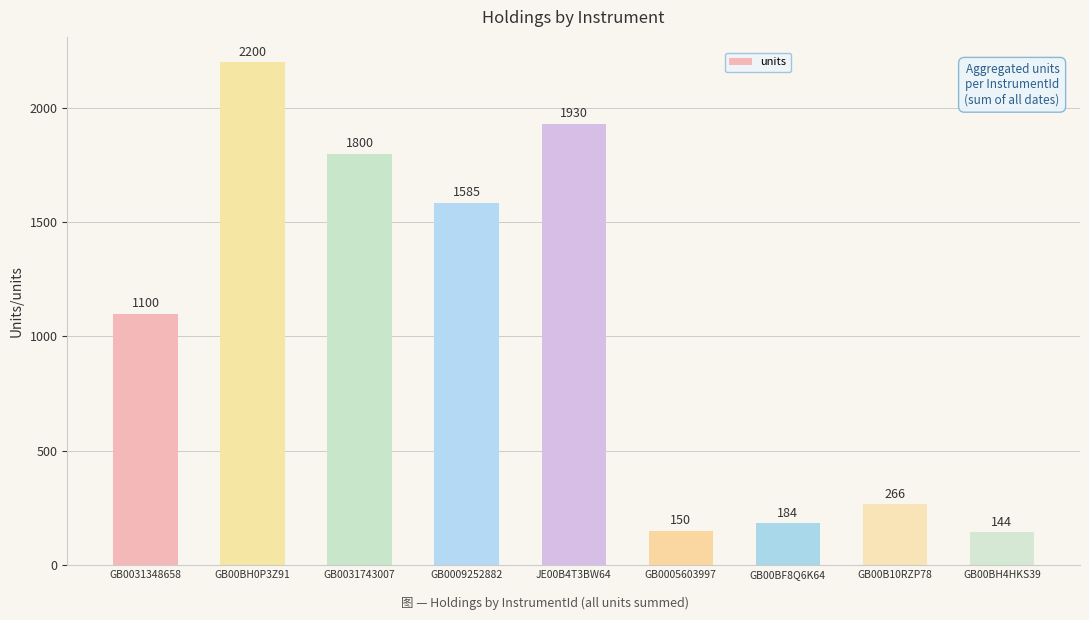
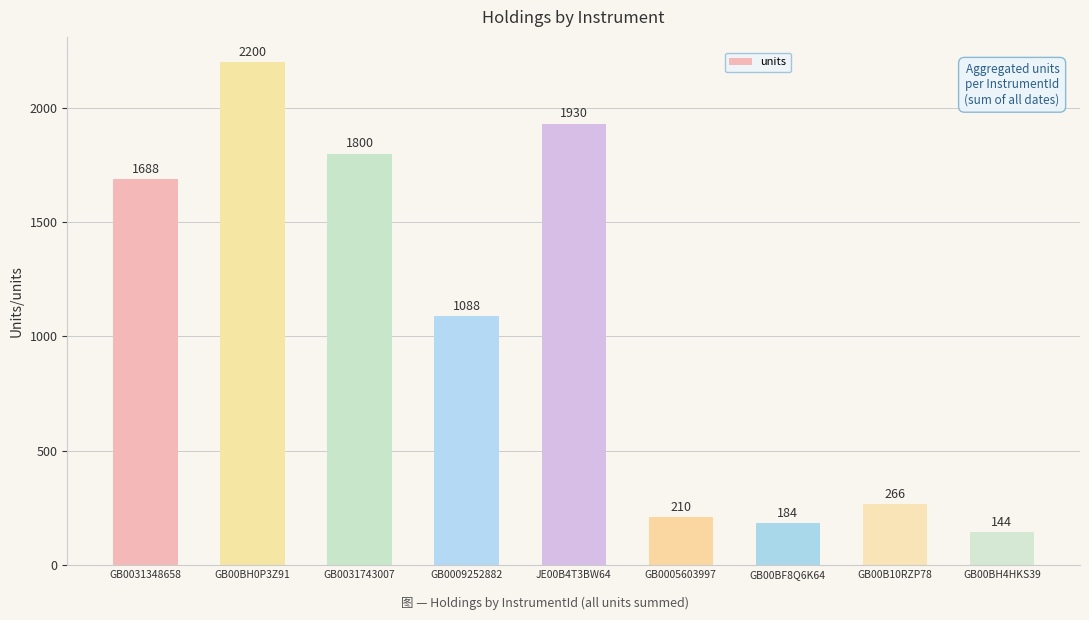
  {
-   "GB0031348658": 1100,
+   "GB0031348658": 1688,
    "GB00BH0P3Z91": 2200,
    "GB0031743007": 1800,
-   "GB0009252882": 1585,
+   "GB0009252882": 1088,
    "JE00B4T3BW64": 1930,
-   "GB0005603997": 150,
+   "GB0005603997": 210,
    "GB00BF8Q6K64": 184,
    "GB00B10RZP78": 266,
    "GB00BH4HKS39": 144
  }
